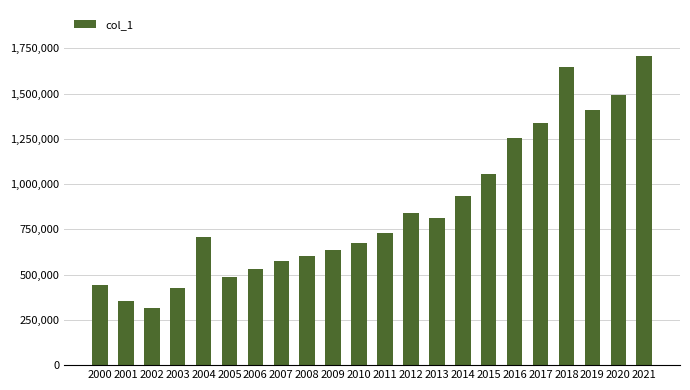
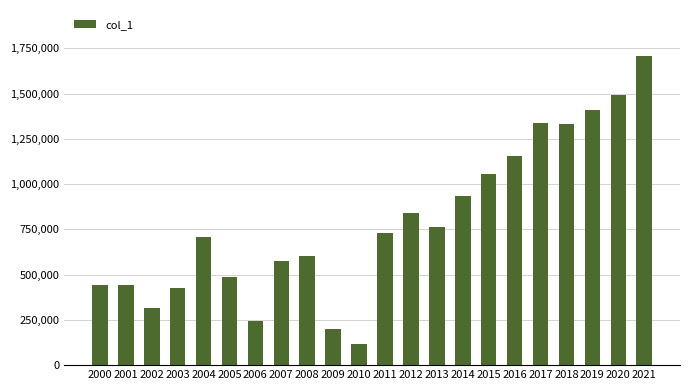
  {
    "2000": "440,000",
-   "2001": "350,000",
+   "2001": "440,000",
    "2002": "310,000",
    "2003": "430,000",
    "2004": "710,000",
    "2005": "490,000",
-   "2006": "530,000",
+   "2006": "240,000",
    "2007": "570,000",
    "2008": "600,000",
-   "2009": "640,000",
-   "2010": "680,000",
+   "2009": "200,000",
+   "2010": "110,000",
    "2011": "730,000",
    "2012": "840,000",
-   "2013": "810,000",
+   "2013": "760,000",
    "2014": "930,000",
    "2015": "1,050,000",
-   "2016": "1,250,000",
+   "2016": "1,160,000",
    "2017": "1,330,000",
-   "2018": "1,650,000",
+   "2018": "1,330,000",
    "2019": "1,410,000",
    "2020": "1,490,000",
    "2021": "1,710,000"
  }
